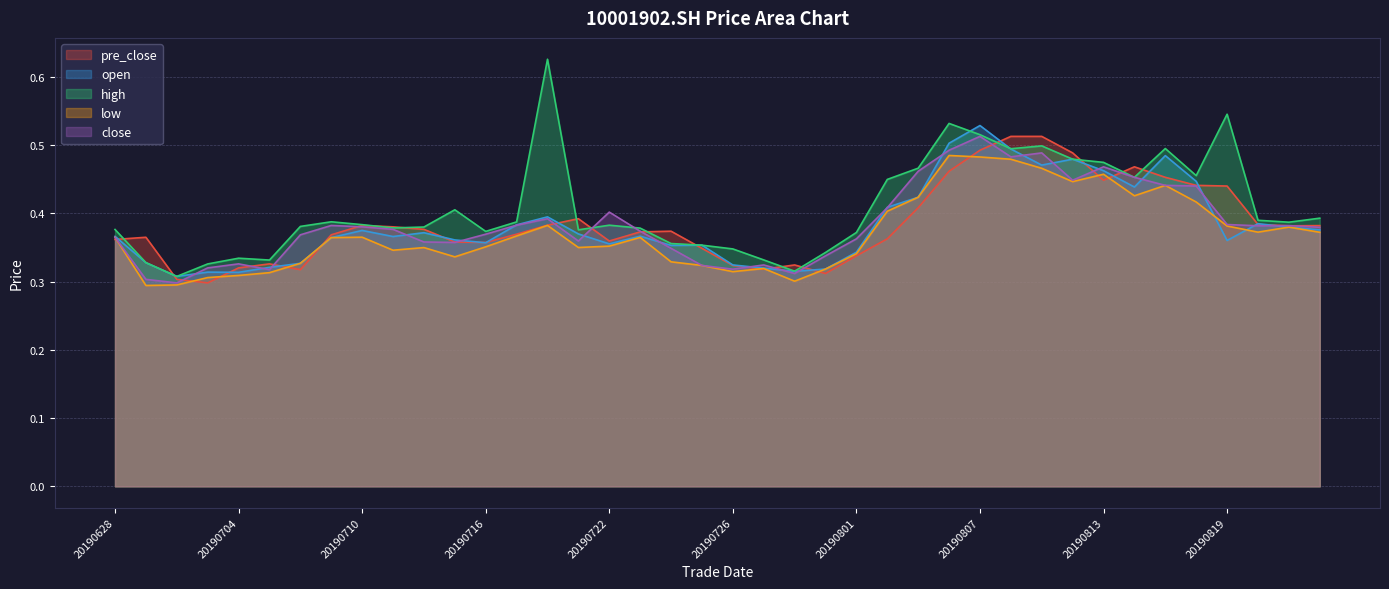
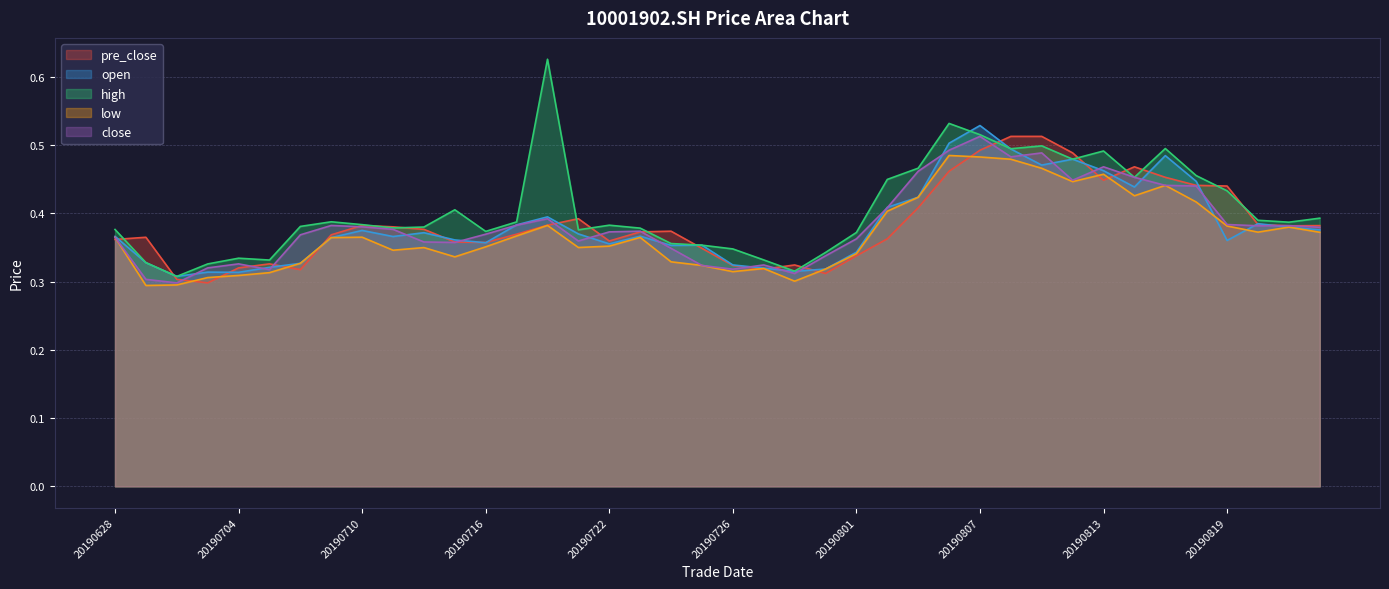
  {
    "open": {
      "20190704": 0.31,
      "20190710": 0.38,
      "20190807": 0.53,
      "20190813": 0.46,
      "20190819": 0.36
    },
    "high": {
      "20190628": 0.38,
      "20190704": 0.33,
      "20190716": 0.37,
      "20190722": 0.38,
      "20190726": 0.35,
      "20190801": 0.37,
-     "20190813": 0.47,
-     "20190819": 0.55
+     "20190813": 0.49,
+     "20190819": 0.43
    },
    "close": {
      "20190704": 0.33,
      "20190716": 0.37,
-     "20190722": 0.40,
+     "20190722": 0.37,
      "20190801": 0.36,
      "20190813": 0.47
    }
  }
